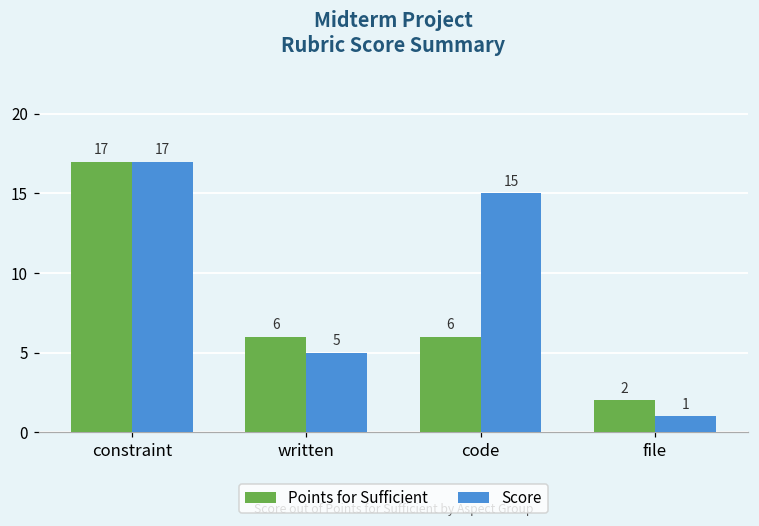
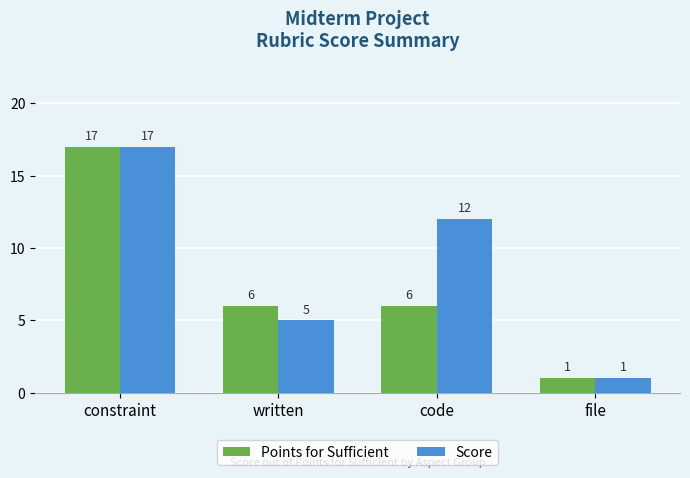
  {
    "Points for Sufficient": {
      "constraint": 17,
      "written": 6,
      "code": 6,
-     "file": 2
+     "file": 1
    },
    "Score": {
      "constraint": 17,
      "written": 5,
-     "code": 15,
+     "code": 12,
      "file": 1
    }
  }
